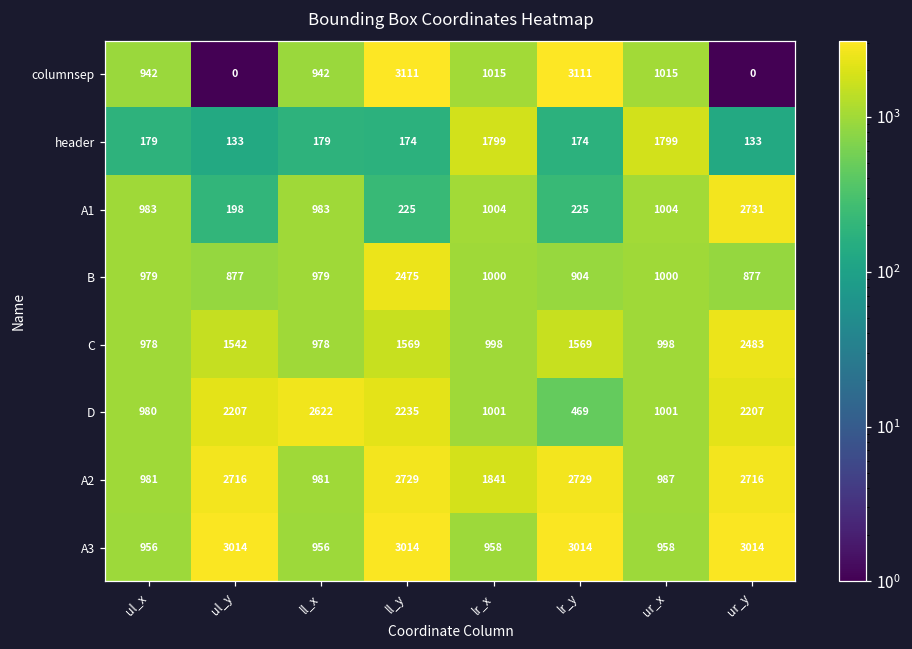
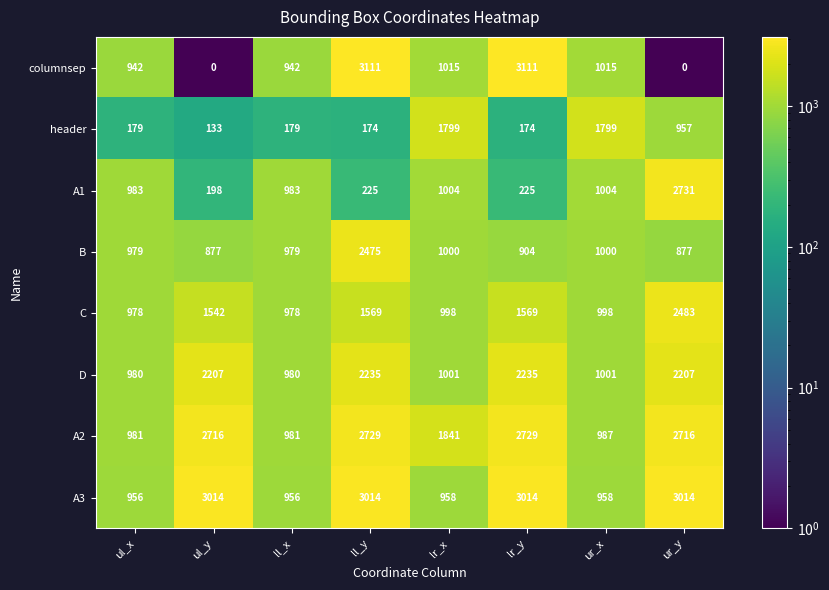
  {
    "columnsep": {
      "ul_x": 942,
      "ul_y": 0,
      "ll_x": 942,
      "ll_y": 3111,
      "lr_x": 1015,
      "lr_y": 3111,
      "ur_x": 1015,
      "ur_y": 0
    },
    "header": {
      "ul_x": 179,
      "ul_y": 133,
      "ll_x": 179,
      "ll_y": 174,
      "lr_x": 1799,
      "lr_y": 174,
      "ur_x": 1799,
-     "ur_y": 133
+     "ur_y": 957
    },
    "A1": {
      "ul_x": 983,
      "ul_y": 198,
      "ll_x": 983,
      "ll_y": 225,
      "lr_x": 1004,
      "lr_y": 225,
      "ur_x": 1004,
      "ur_y": 2731
    },
    "B": {
      "ul_x": 979,
      "ul_y": 877,
      "ll_x": 979,
      "ll_y": 2475,
      "lr_x": 1000,
      "lr_y": 904,
      "ur_x": 1000,
      "ur_y": 877
    },
    "C": {
      "ul_x": 978,
      "ul_y": 1542,
      "ll_x": 978,
      "ll_y": 1569,
      "lr_x": 998,
      "lr_y": 1569,
      "ur_x": 998,
      "ur_y": 2483
    },
    "D": {
      "ul_x": 980,
      "ul_y": 2207,
-     "ll_x": 2622,
+     "ll_x": 980,
      "ll_y": 2235,
      "lr_x": 1001,
-     "lr_y": 469,
+     "lr_y": 2235,
      "ur_x": 1001,
      "ur_y": 2207
    },
    "A2": {
      "ul_x": 981,
      "ul_y": 2716,
      "ll_x": 981,
      "ll_y": 2729,
      "lr_x": 1841,
      "lr_y": 2729,
      "ur_x": 987,
      "ur_y": 2716
    },
    "A3": {
      "ul_x": 956,
      "ul_y": 3014,
      "ll_x": 956,
      "ll_y": 3014,
      "lr_x": 958,
      "lr_y": 3014,
      "ur_x": 958,
      "ur_y": 3014
    }
  }
